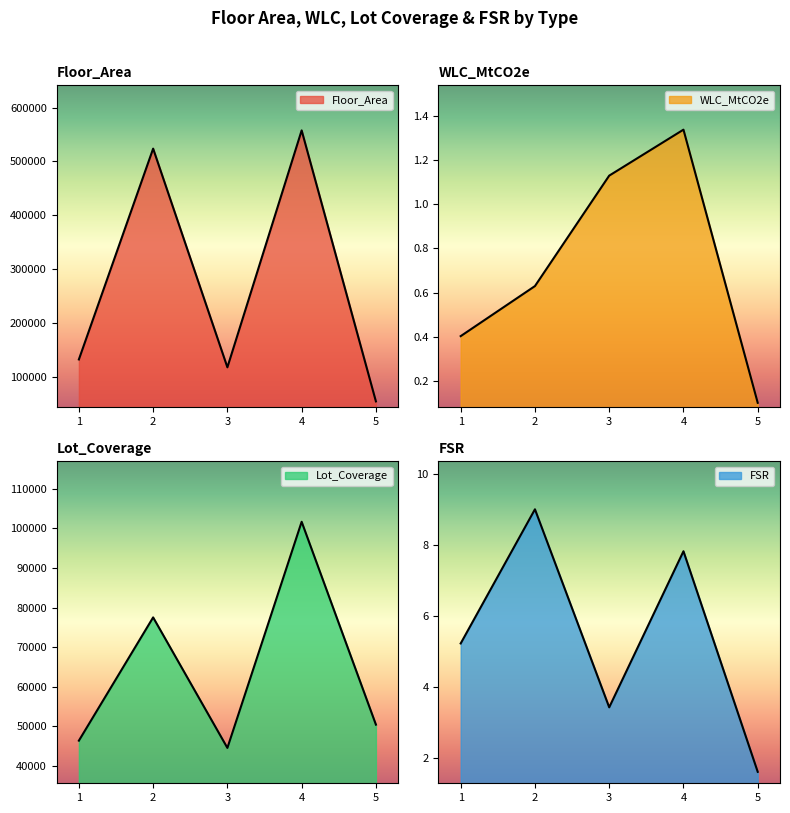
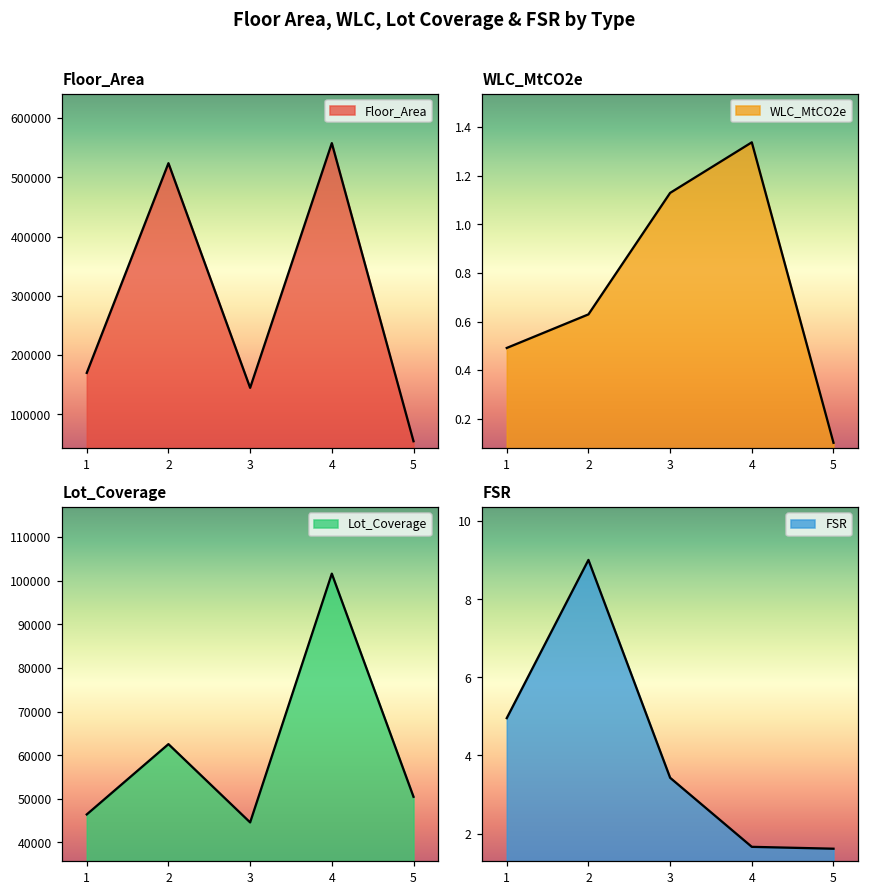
  {
    "Floor_Area": {
-     "1": 130000,
+     "1": 170000,
      "2": 520000,
-     "3": 120000,
+     "3": 140000,
      "4": 560000,
      "5": 50000
    },
    "WLC_MtCO2e": {
-     "1": 0.40,
+     "1": 0.49,
      "2": 0.63,
      "3": 1.13,
      "4": 1.34,
      "5": 0.10
    },
    "Lot_Coverage": {
      "1": 46000,
-     "2": 78000,
+     "2": 63000,
      "3": 45000,
      "4": 102000,
      "5": 50000
    },
    "FSR": {
-     "1": 5.2,
+     "1": 5.0,
      "2": 9.0,
      "3": 3.4,
-     "4": 7.8,
+     "4": 1.7,
      "5": 1.6
    }
  }
